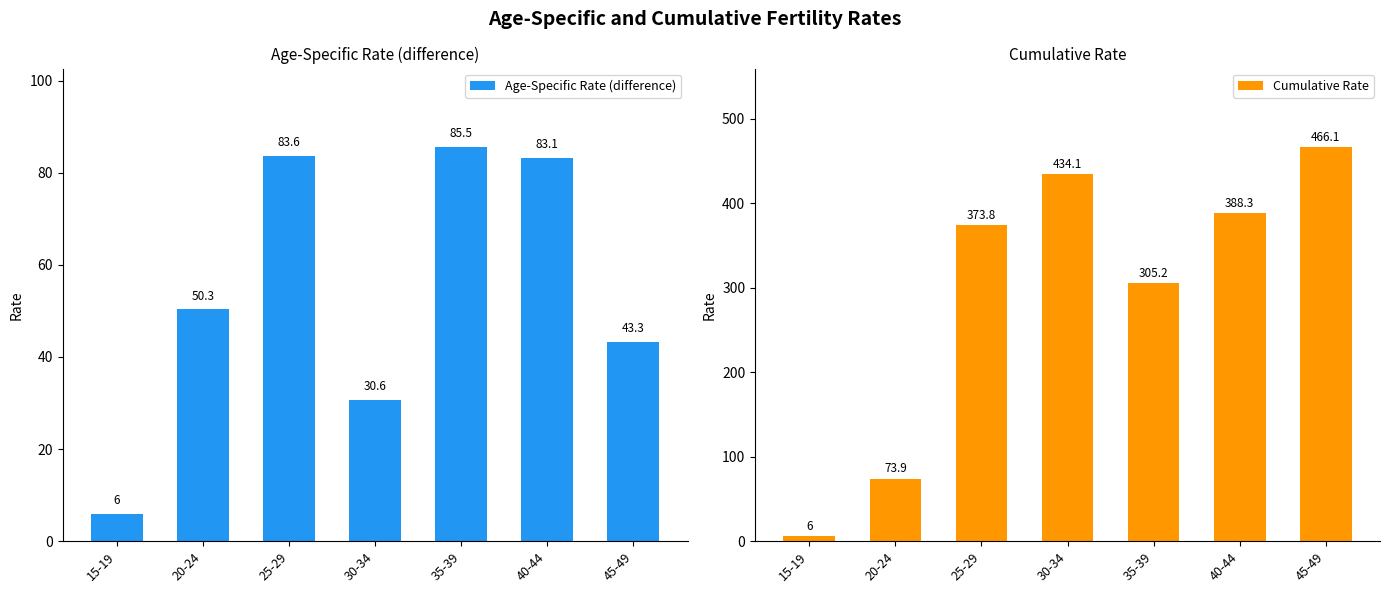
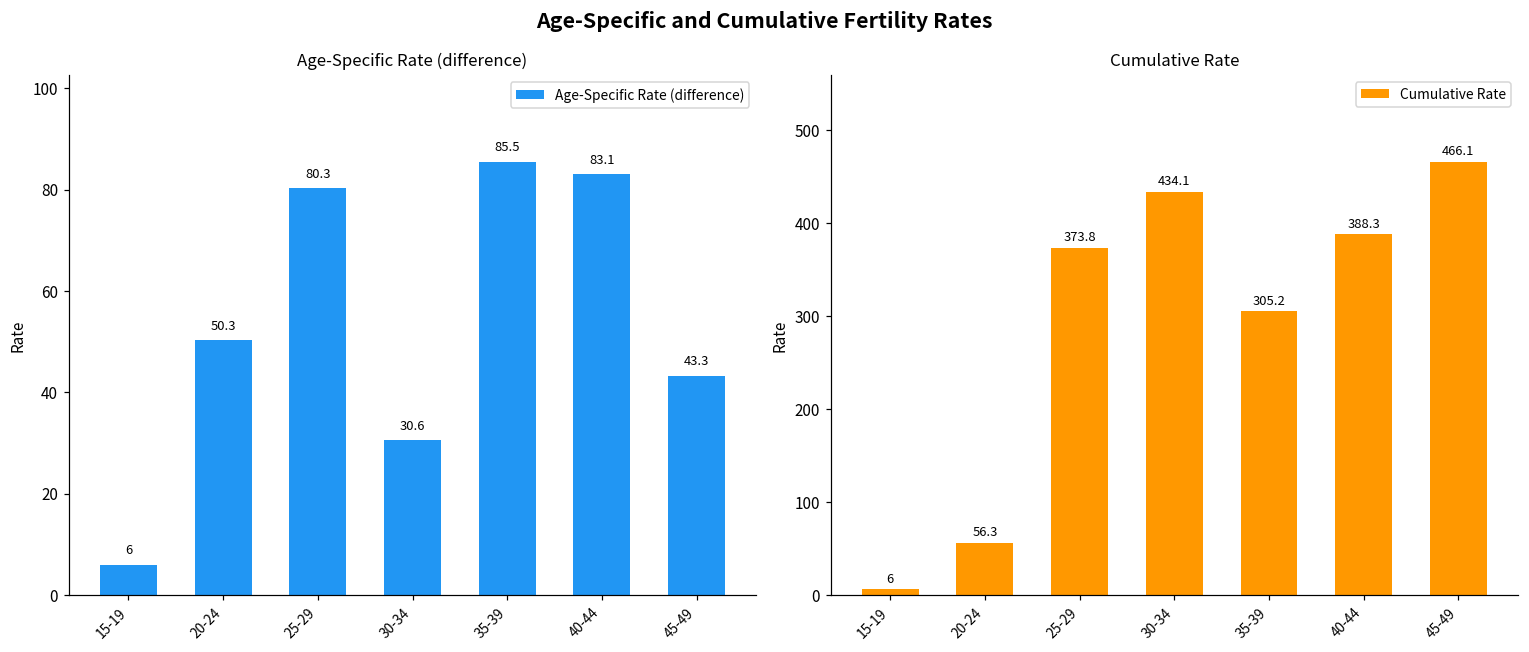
  {
    "Age-Specific Rate (difference)": {
      "15-19": 6,
      "20-24": 50.3,
-     "25-29": 83.6,
+     "25-29": 80.3,
      "30-34": 30.6,
      "35-39": 85.5,
      "40-44": 83.1,
      "45-49": 43.3
    },
    "Cumulative Rate": {
      "15-19": 6,
-     "20-24": 73.9,
+     "20-24": 56.3,
      "25-29": 373.8,
      "30-34": 434.1,
      "35-39": 305.2,
      "40-44": 388.3,
      "45-49": 466.1
    }
  }
